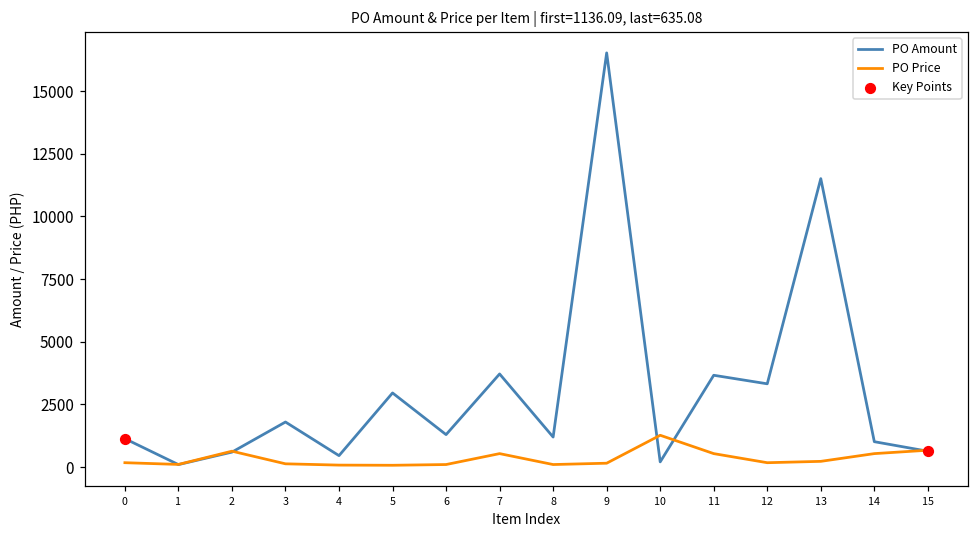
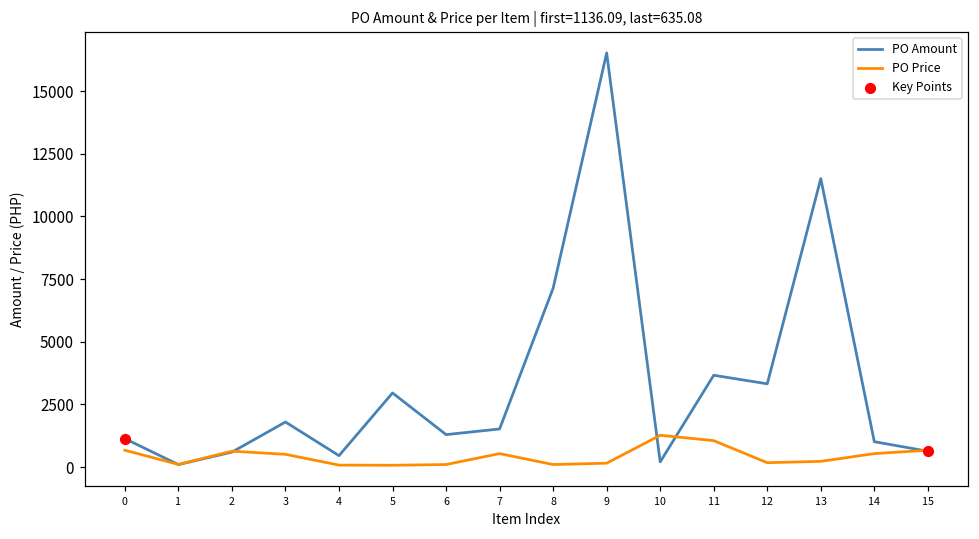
  {
    "PO Amount": {
      "3": 1800,
      "4": 500,
      "5": 3000,
      "6": 1300,
-     "7": 3700,
-     "8": 1200,
+     "7": 1500,
+     "8": 7100,
      "9": 16500,
      "10": 200,
      "11": 3700,
      "12": 3300,
      "13": 11500,
      "14": 1000
    },
    "PO Price": {
-     "0": 200,
-     "3": 100,
+     "0": 700,
+     "3": 500,
      "4": 100,
      "5": 100,
      "6": 100,
      "7": 500,
      "8": 100,
      "9": 200,
      "10": 1300,
-     "11": 500,
+     "11": 1100,
      "12": 200,
      "13": 200,
      "14": 500
    }
  }
